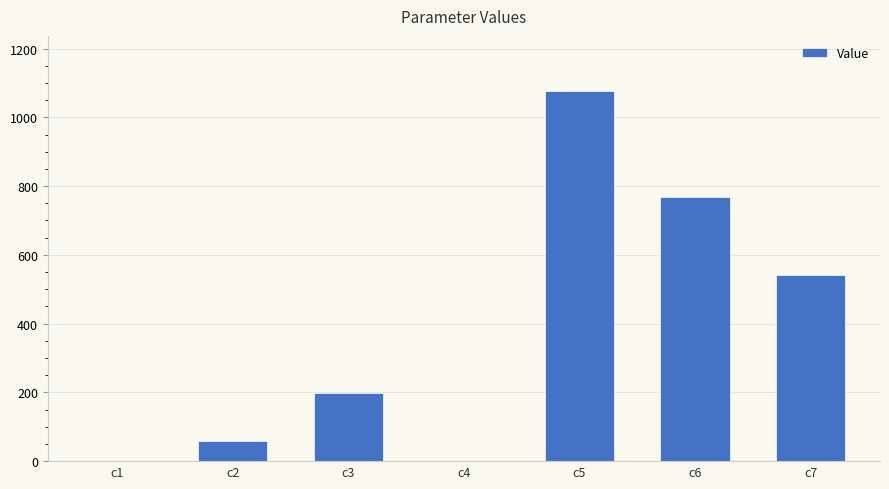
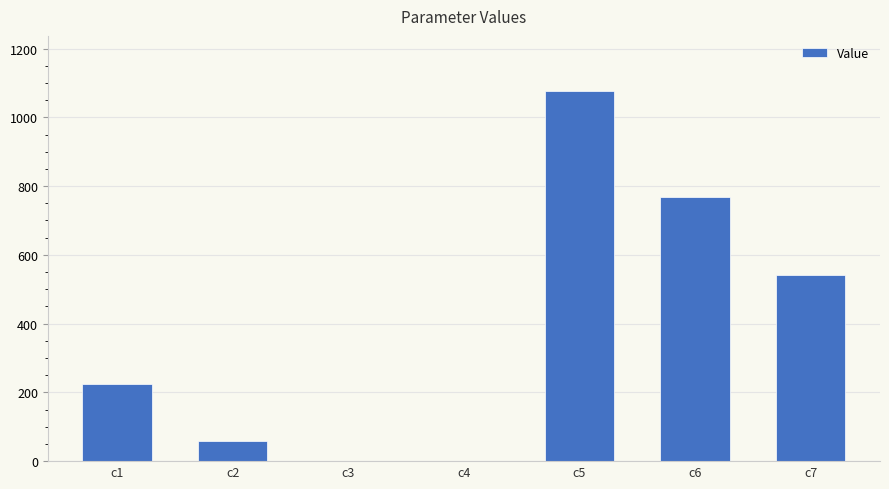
  {
-   "c1": 0,
+   "c1": 220,
    "c2": 60,
-   "c3": 200,
+   "c3": 0,
    "c5": 1080,
    "c6": 770,
    "c7": 540
  }
